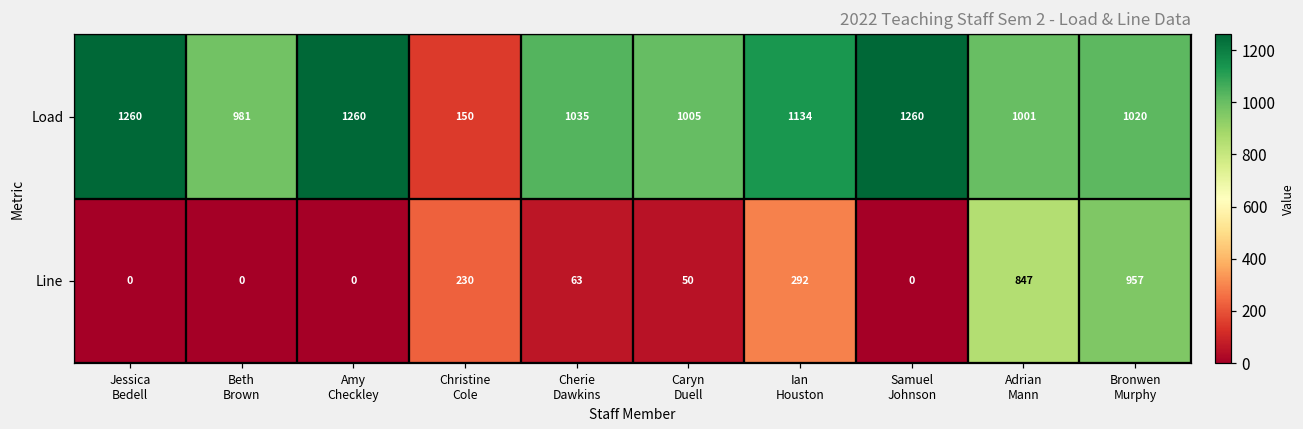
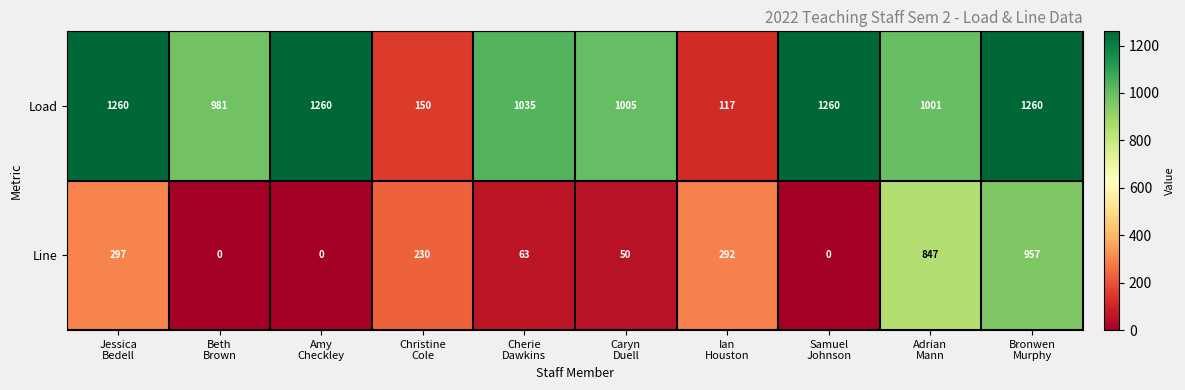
  {
    "Load": {
      "Jessica Bedell": 1260,
      "Beth Brown": 981,
      "Amy Checkley": 1260,
      "Christine Cole": 150,
      "Cherie Dawkins": 1035,
      "Caryn Duell": 1005,
-     "Ian Houston": 1134,
+     "Ian Houston": 117,
      "Samuel Johnson": 1260,
      "Adrian Mann": 1001,
-     "Bronwen Murphy": 1020
+     "Bronwen Murphy": 1260
    },
    "Line": {
-     "Jessica Bedell": 0,
+     "Jessica Bedell": 297,
      "Beth Brown": 0,
      "Amy Checkley": 0,
      "Christine Cole": 230,
      "Cherie Dawkins": 63,
      "Caryn Duell": 50,
      "Ian Houston": 292,
      "Samuel Johnson": 0,
      "Adrian Mann": 847,
      "Bronwen Murphy": 957
    }
  }
